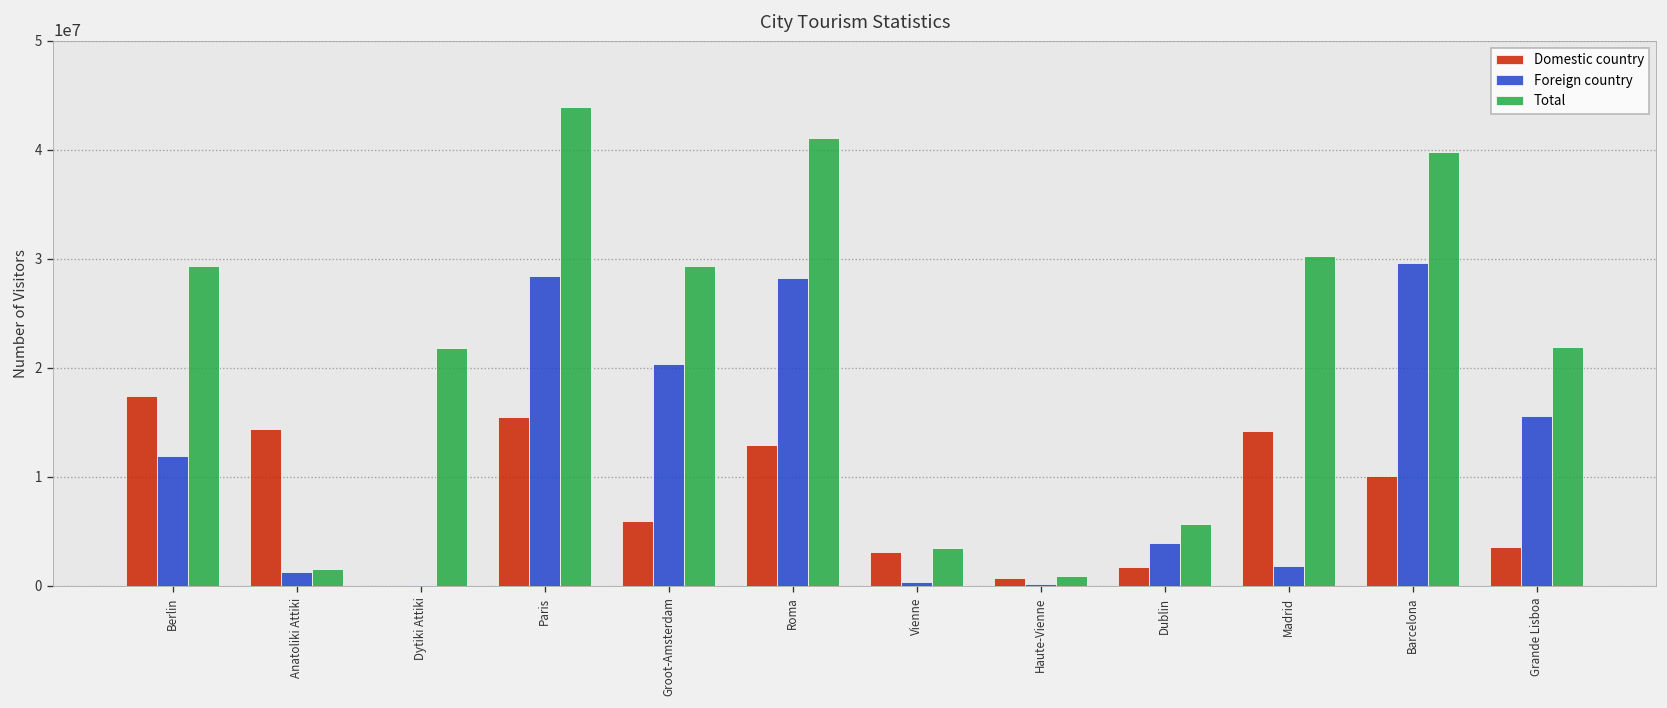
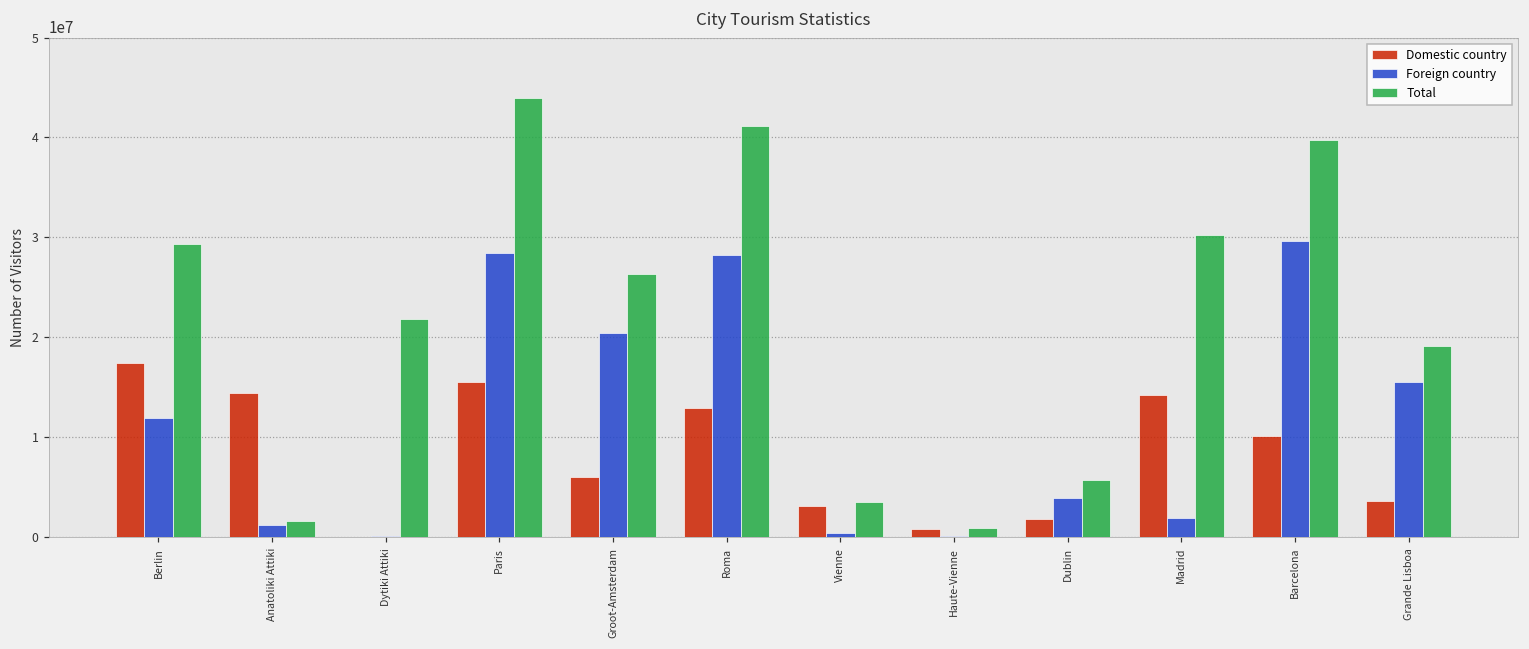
  {
    "Domestic country": {
      "Berlin": 17000000,
      "Anatoliki Attiki": 14000000,
      "Paris": 16000000,
      "Groot-Amsterdam": 6000000,
      "Roma": 13000000,
      "Vienne": 3000000,
      "Haute-Vienne": 1000000,
      "Dublin": 2000000,
      "Madrid": 14000000,
      "Barcelona": 10000000,
      "Grande Lisboa": 4000000
    },
    "Foreign country": {
      "Berlin": 12000000,
      "Anatoliki Attiki": 1000000,
      "Paris": 28000000,
      "Groot-Amsterdam": 20000000,
      "Roma": 28000000,
      "Vienne": 0,
      "Dublin": 4000000,
      "Madrid": 2000000,
      "Barcelona": 30000000,
      "Grande Lisboa": 16000000
    },
    "Total": {
      "Berlin": 29000000,
      "Anatoliki Attiki": 2000000,
      "Dytiki Attiki": 22000000,
      "Paris": 44000000,
-     "Groot-Amsterdam": 29000000,
+     "Groot-Amsterdam": 26000000,
      "Roma": 41000000,
      "Vienne": 4000000,
      "Haute-Vienne": 1000000,
      "Dublin": 6000000,
      "Madrid": 30000000,
      "Barcelona": 40000000,
-     "Grande Lisboa": 22000000
+     "Grande Lisboa": 19000000
    }
  }
